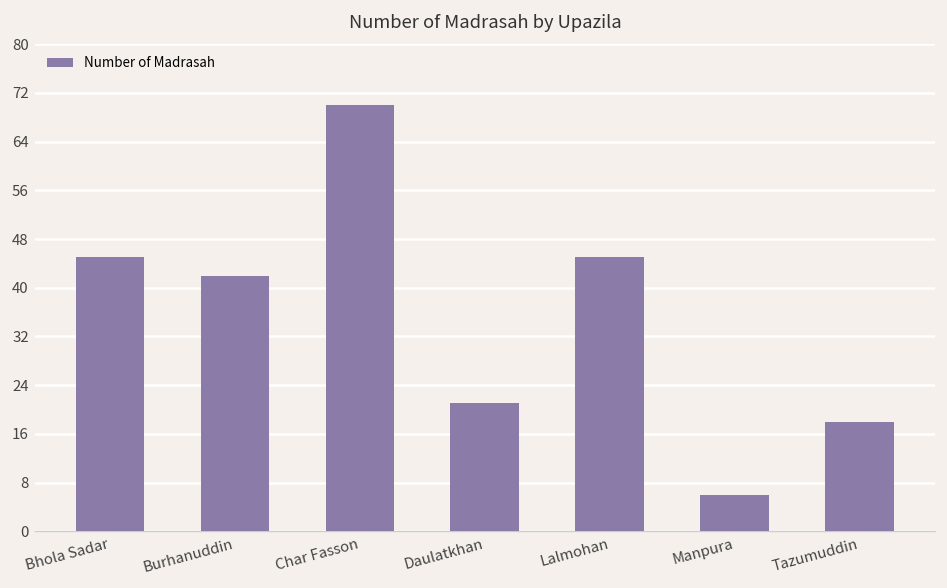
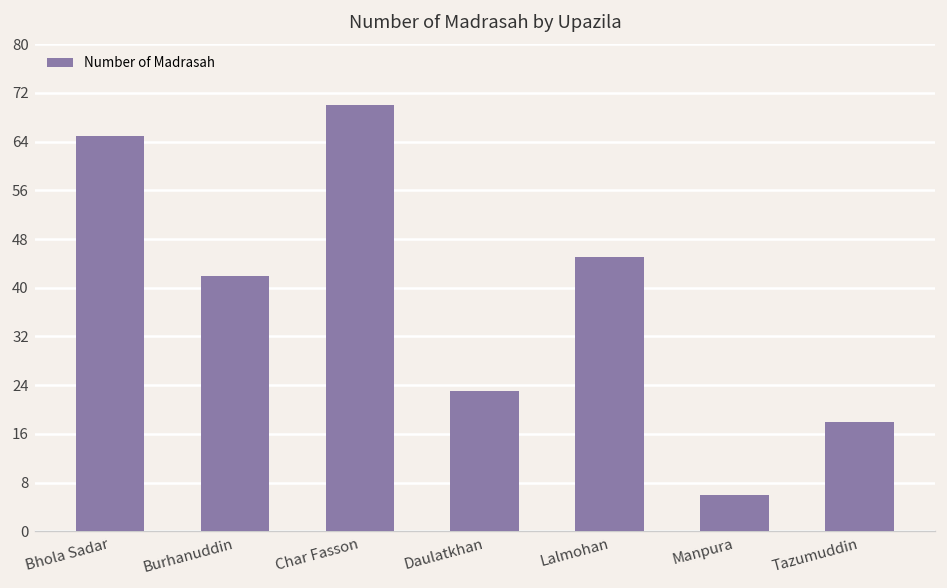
  {
-   "Bhola Sadar": 45,
+   "Bhola Sadar": 65,
    "Burhanuddin": 42,
    "Char Fasson": 70,
-   "Daulatkhan": 21,
+   "Daulatkhan": 23,
    "Lalmohan": 45,
    "Manpura": 6,
    "Tazumuddin": 18
  }
